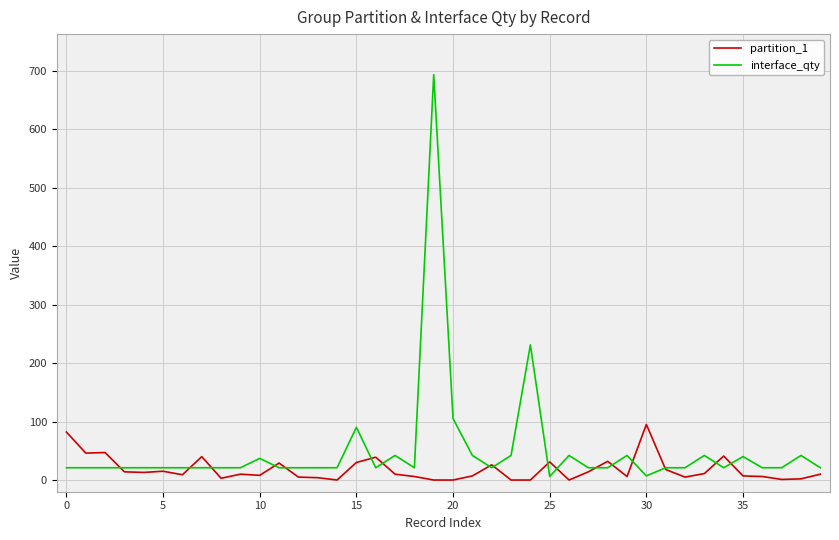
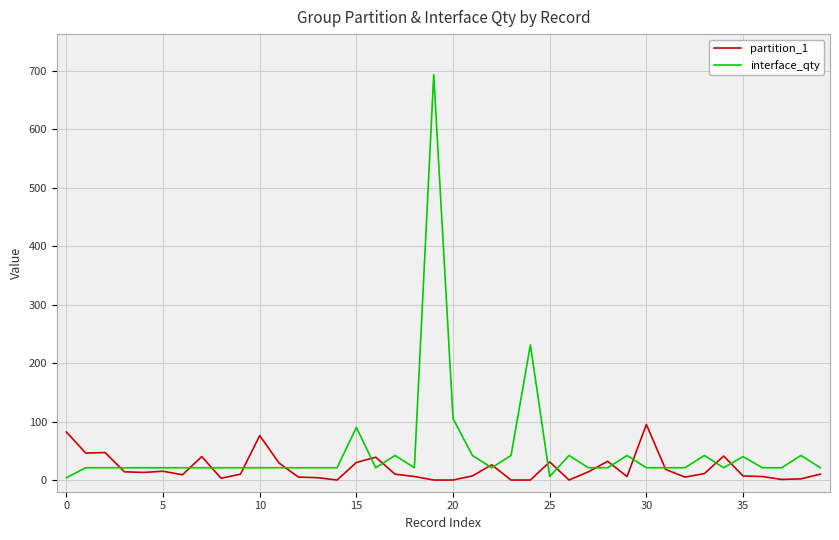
  {
    "partition_1": {
      "0": 80,
      "5": 20,
-     "10": 10,
+     "10": 80,
      "15": 30,
      "20": 0,
      "25": 30,
      "30": 100,
      "35": 10
    },
    "interface_qty": {
-     "0": 20,
+     "0": 0,
      "5": 20,
-     "10": 40,
+     "10": 20,
      "15": 90,
      "20": 110,
      "25": 10,
-     "30": 10,
+     "30": 20,
      "35": 40
    }
  }
